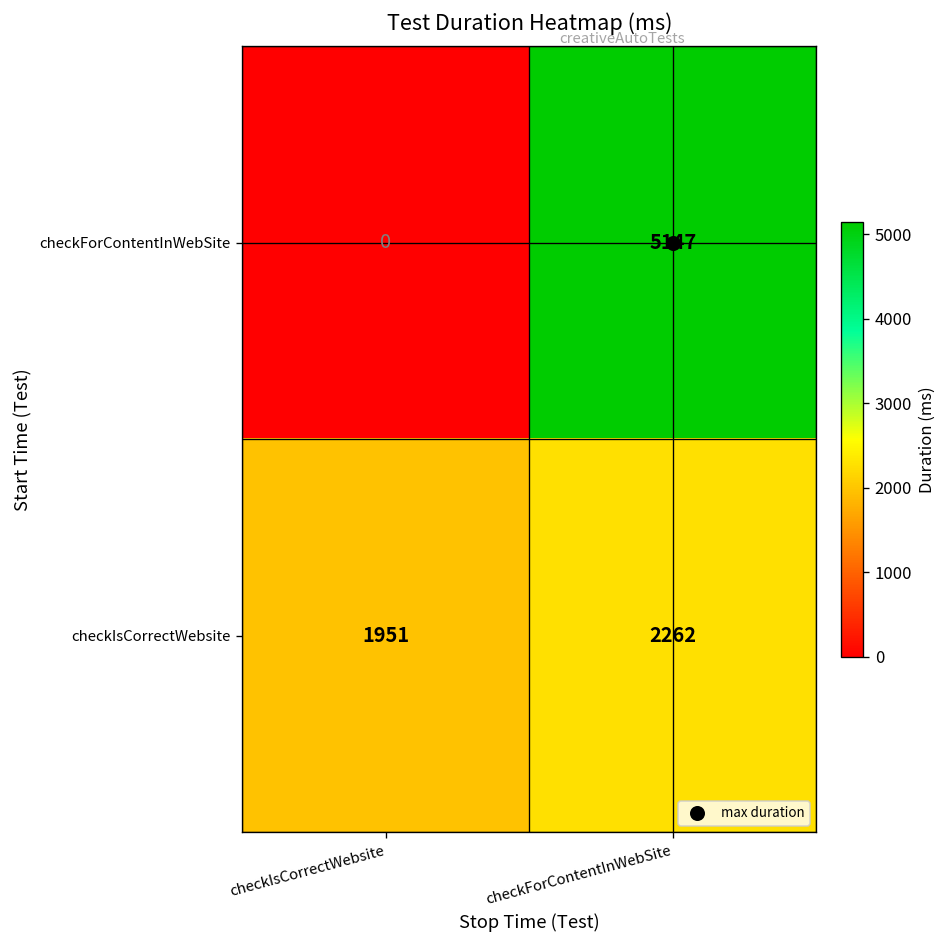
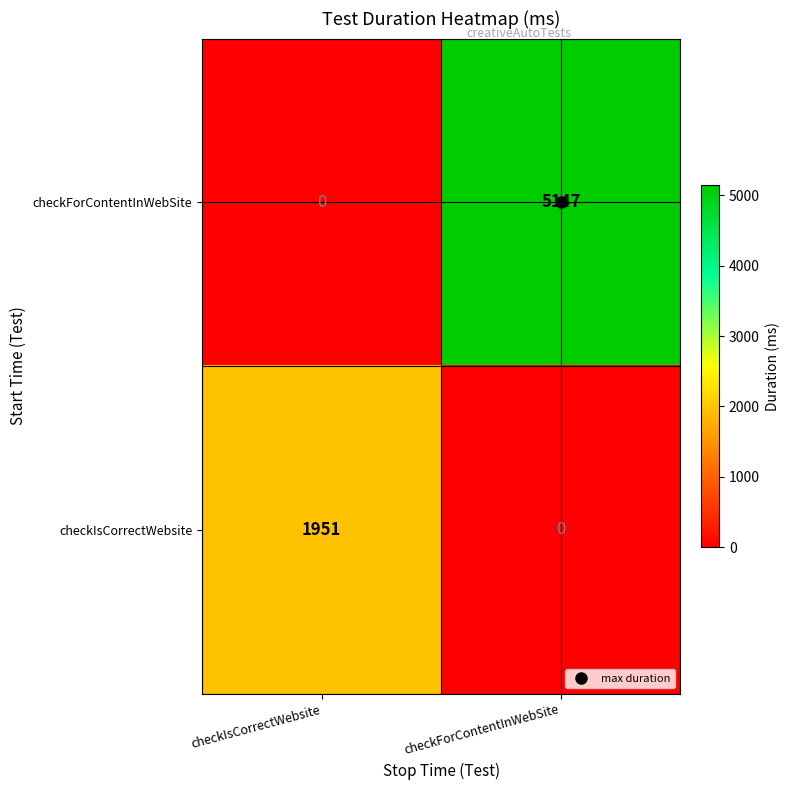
  {
    "checkForContentInWebSite": {
      "checkIsCorrectWebsite": 0
    },
    "checkIsCorrectWebsite": {
      "checkIsCorrectWebsite": 1951,
-     "checkForContentInWebSite": 2262
+     "checkForContentInWebSite": 0
    }
  }
